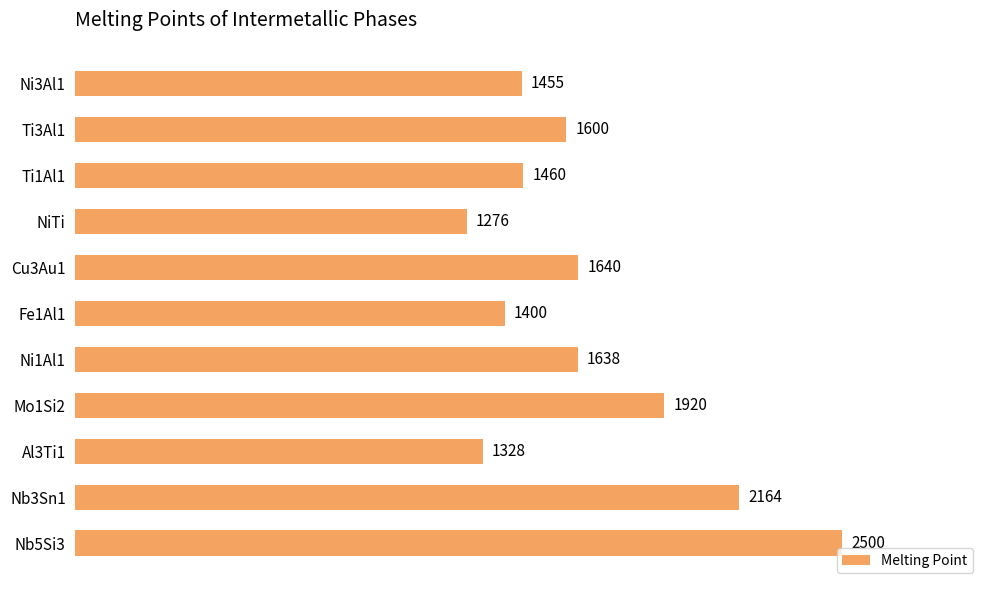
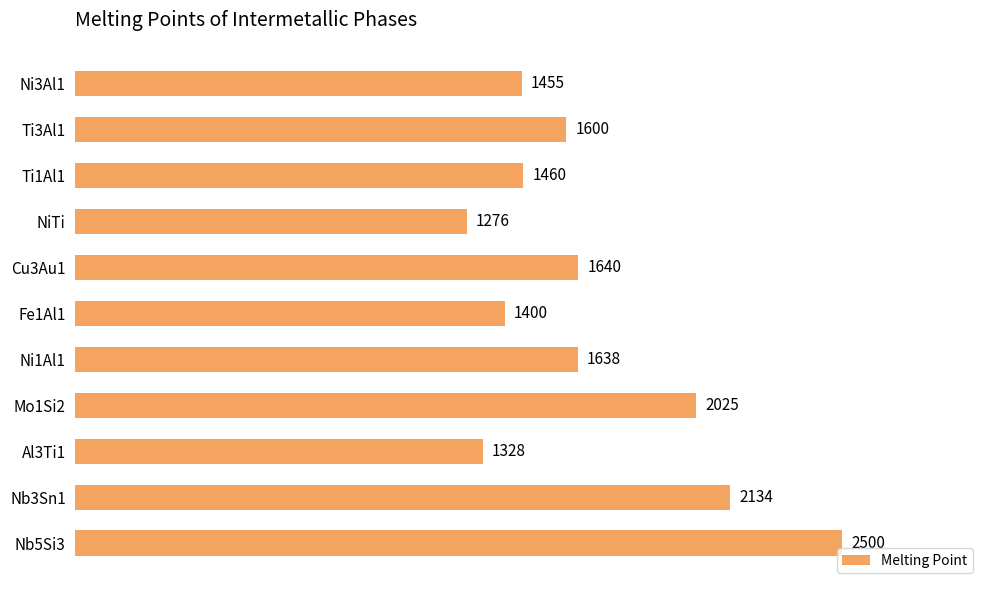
  {
    "Ni3Al1": 1455,
    "Ti3Al1": 1600,
    "Ti1Al1": 1460,
    "NiTi": 1276,
    "Cu3Au1": 1640,
    "Fe1Al1": 1400,
    "Ni1Al1": 1638,
-   "Mo1Si2": 1920,
+   "Mo1Si2": 2025,
    "Al3Ti1": 1328,
-   "Nb3Sn1": 2164
+   "Nb3Sn1": 2134
  }
